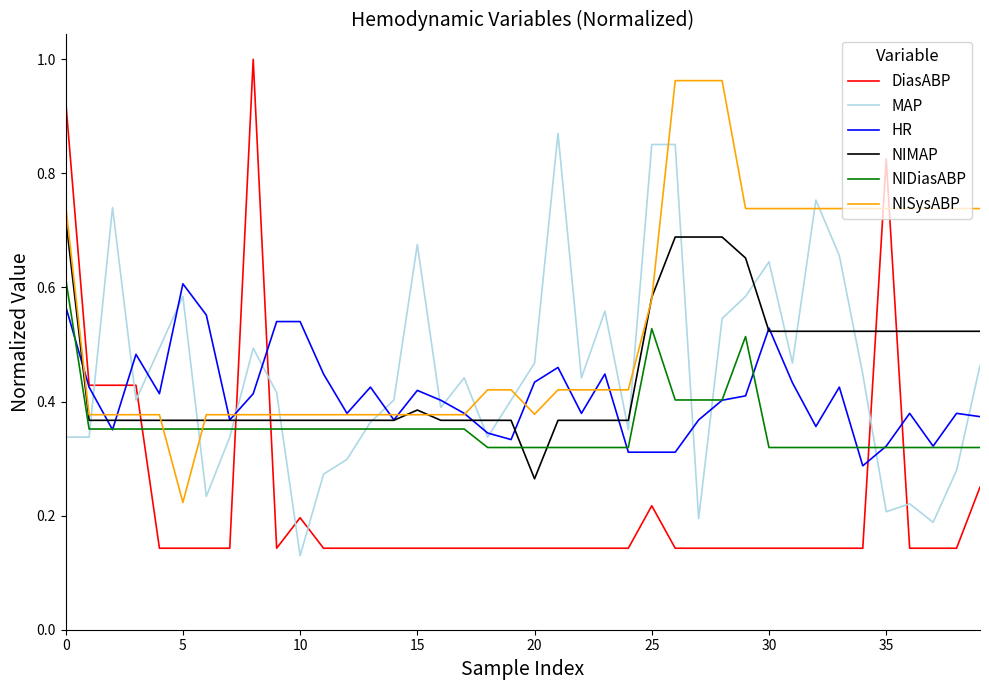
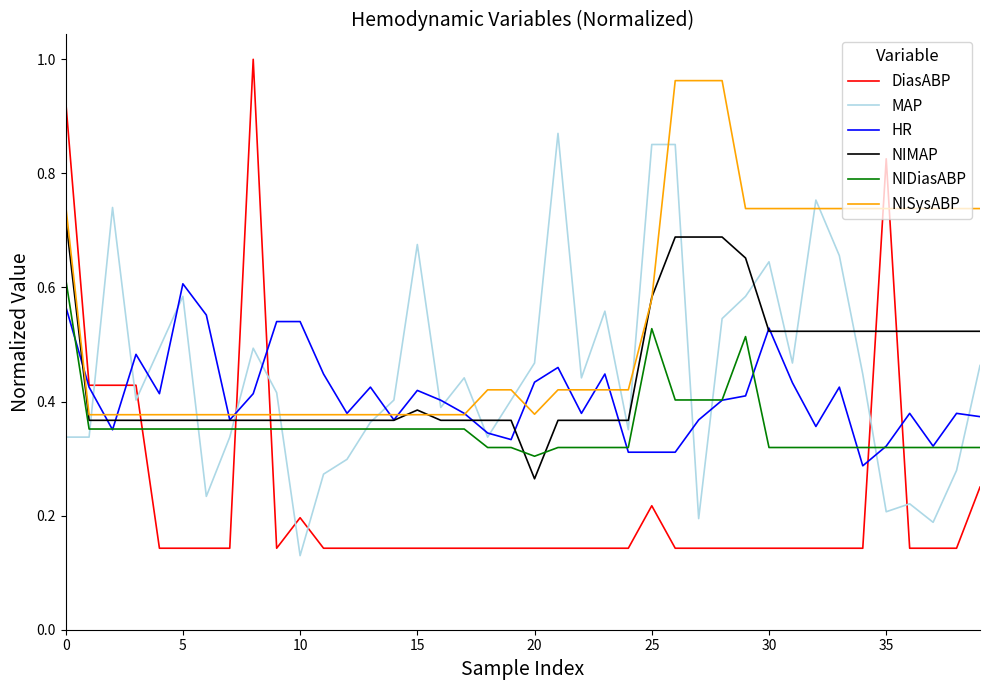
  {
    "DiasABP": {
      "0": 0.93,
      "5": 0.14,
      "10": 0.20,
      "15": 0.14,
      "20": 0.14,
      "25": 0.22,
      "30": 0.14
    },
    "MAP": {
      "0": 0.34,
      "5": 0.58,
      "10": 0.13,
      "15": 0.68,
      "20": 0.47,
      "25": 0.85,
      "30": 0.65,
      "35": 0.21
    },
    "HR": {
      "0": 0.57,
      "5": 0.61,
      "10": 0.54,
      "15": 0.42,
      "20": 0.43,
      "25": 0.31,
      "30": 0.53
    },
    "NIMAP": {
      "0": 0.72,
      "5": 0.37,
      "10": 0.37,
      "15": 0.39,
      "20": 0.26,
      "30": 0.52,
      "35": 0.52
    },
    "NIDiasABP": {
      "0": 0.62,
      "5": 0.35,
      "10": 0.35,
      "15": 0.35,
-     "20": 0.32,
+     "20": 0.30,
      "25": 0.53,
      "30": 0.32
    },
    "NISysABP": {
      "0": 0.74,
-     "5": 0.22,
+     "5": 0.38,
      "10": 0.38,
      "15": 0.38,
      "20": 0.38,
      "30": 0.74
    }
  }
